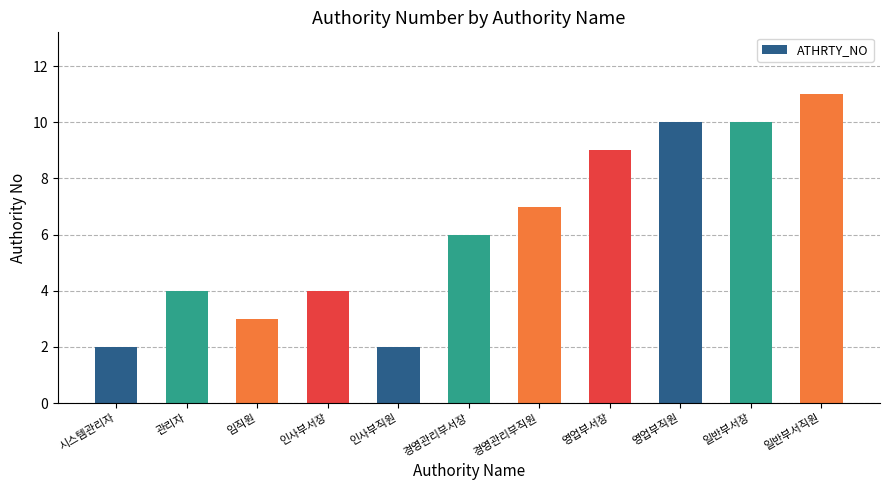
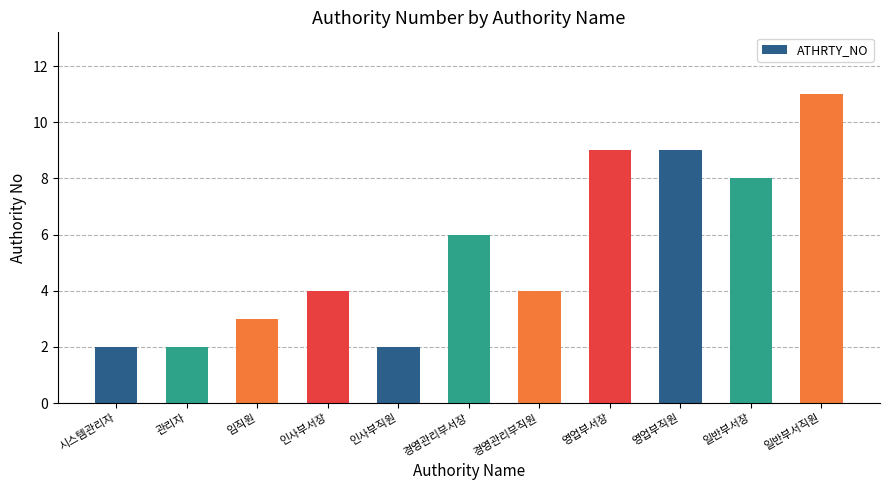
  {
    "시스템관리자": 2,
-   "관리자": 4,
+   "관리자": 2,
    "임직원": 3,
    "인사부서장": 4,
    "인사부직원": 2,
    "경영관리부서장": 6,
-   "경영관리부직원": 7,
+   "경영관리부직원": 4,
    "영업부서장": 9,
-   "영업부직원": 10,
-   "일반부서장": 10,
+   "영업부직원": 9,
+   "일반부서장": 8,
    "일반부서직원": 11
  }
